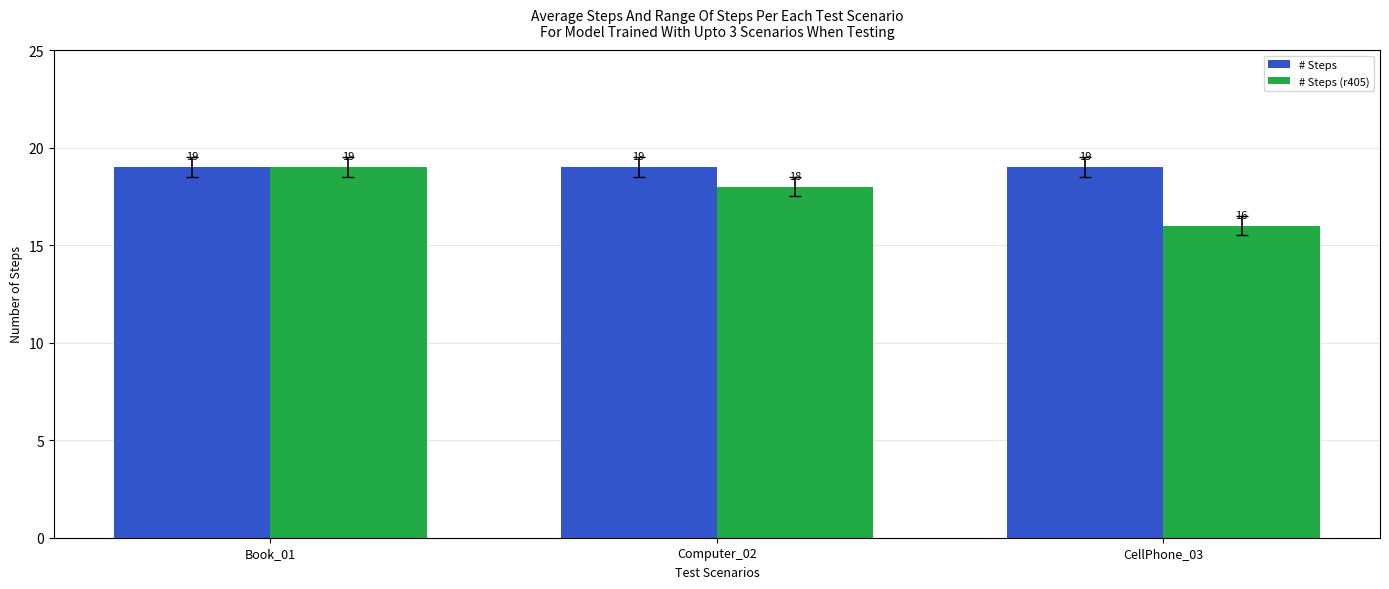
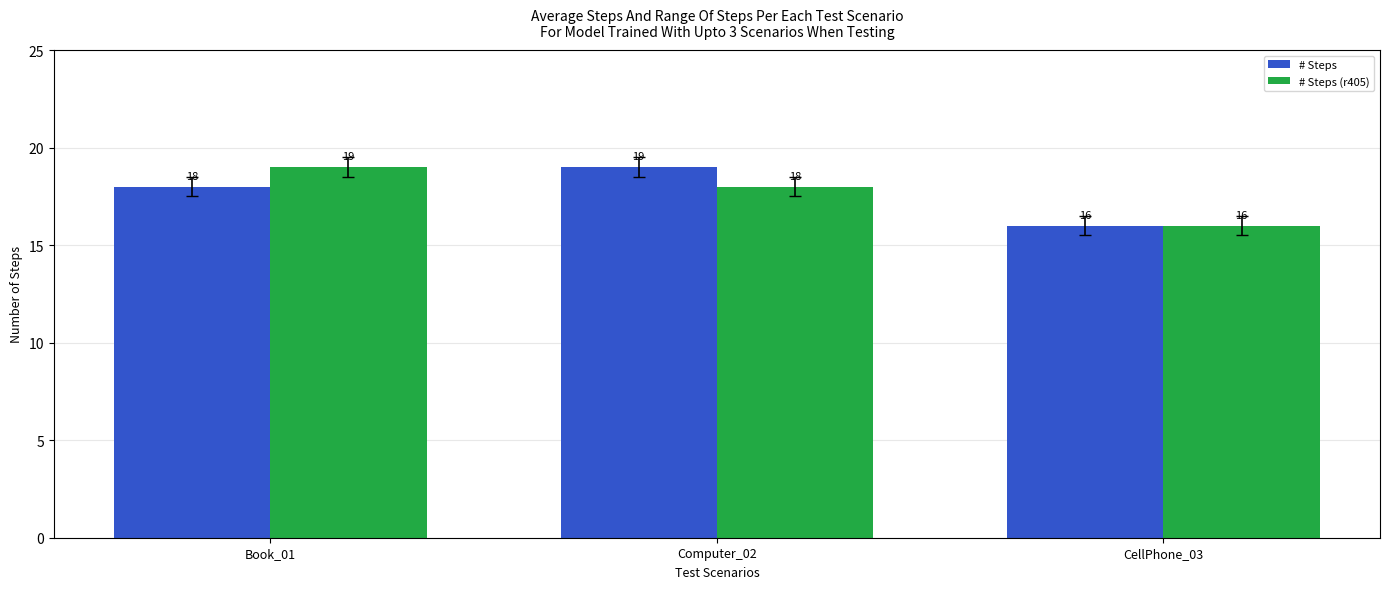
  {
    "# Steps": {
-     "Book_01": 19,
-     "CellPhone_03": 19
+     "Book_01": 18,
+     "CellPhone_03": 16
    }
  }
